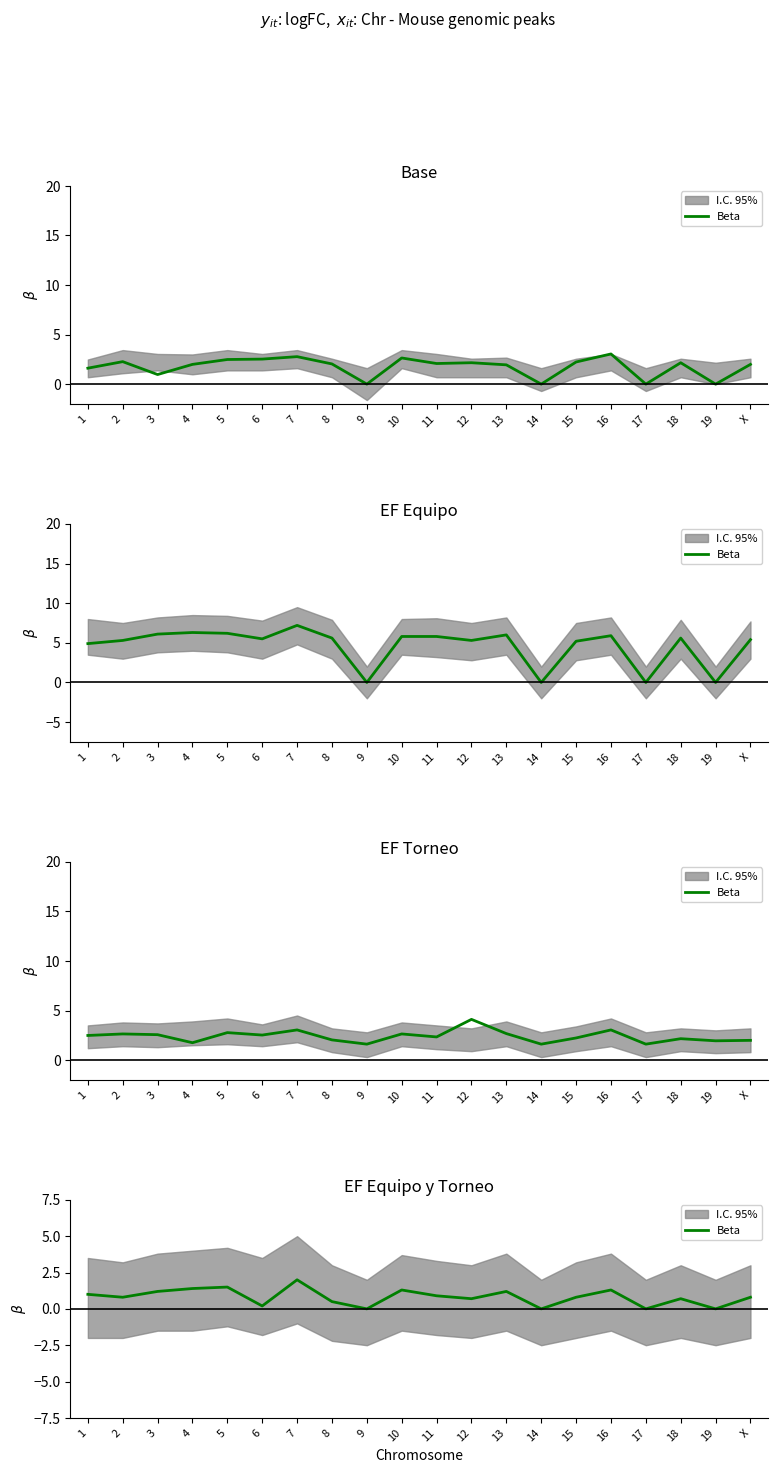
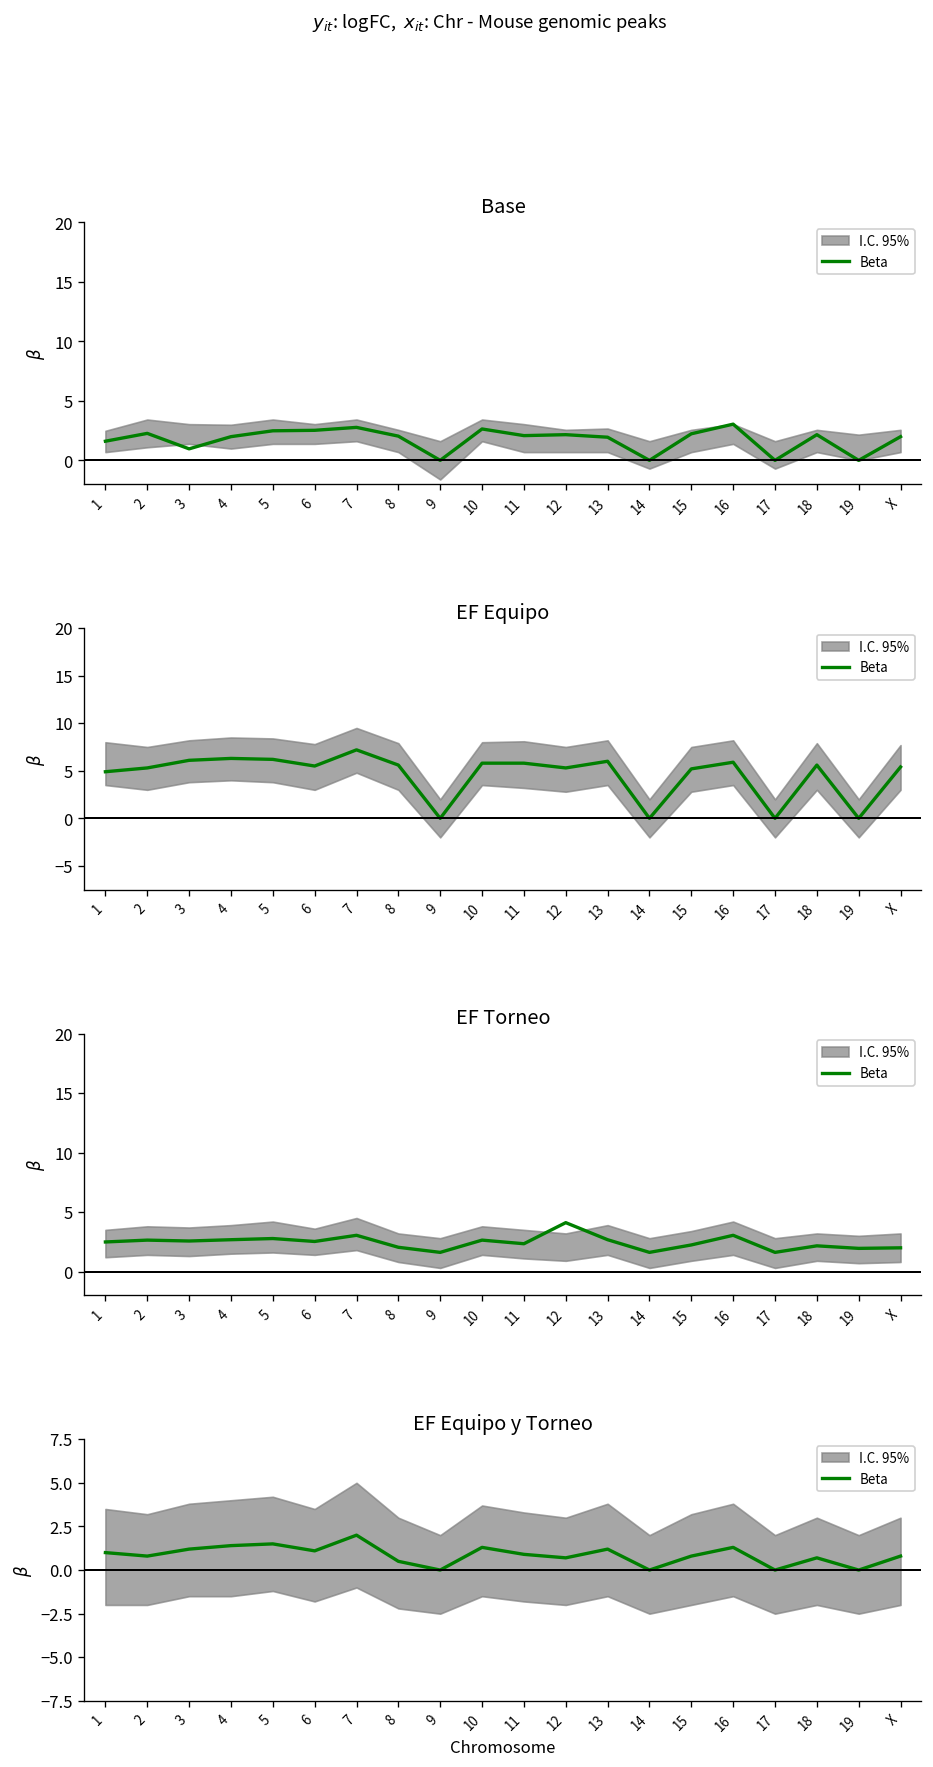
  {
    "Base": {
      "Beta": {
        "1": 2,
        "2": 2,
        "3": 1,
        "4": 2,
        "5": 2,
        "6": 3,
        "7": 3,
        "8": 2,
        "9": 0,
        "10": 3,
        "11": 2,
        "12": 2,
        "13": 2,
        "14": 0,
        "15": 2,
        "17": 0,
        "18": 2,
        "19": 0,
        "X": 2
      }
    },
    "EF Equipo": {
      "Beta": {
        "1": 5,
        "2": 5,
        "3": 6,
        "4": 6,
        "5": 6,
        "6": 6,
        "7": 7,
        "8": 6,
        "9": 0,
        "10": 6,
        "11": 6,
        "12": 5,
        "13": 6,
        "14": 0,
        "15": 5,
        "16": 6,
        "17": 0,
        "18": 6,
        "19": 0,
        "X": 5
      }
    },
    "EF Torneo": {
      "Beta": {
        "1": 2,
        "2": 3,
        "3": 3,
-       "4": 2,
+       "4": 3,
        "5": 3,
        "6": 3,
        "7": 3,
        "8": 2,
        "9": 2,
        "10": 3,
        "11": 2,
        "12": 4,
        "13": 3,
        "14": 2,
        "15": 2,
        "16": 3,
        "17": 2,
        "18": 2,
        "19": 2,
        "X": 2
      }
    },
    "EF Equipo y Torneo": {
      "Beta": {
        "1": 1.0,
        "2": 0.8,
        "3": 1.2,
        "4": 1.4,
        "5": 1.5,
-       "6": 0.2,
+       "6": 1.1,
        "7": 2.0,
        "8": 0.5,
        "9": 0.0,
        "10": 1.3,
        "11": 0.9,
        "12": 0.7,
        "13": 1.2,
        "14": 0.0,
        "15": 0.8,
        "16": 1.3,
        "17": 0.0,
        "18": 0.7,
        "19": 0.0,
        "X": 0.8
      }
    }
  }
